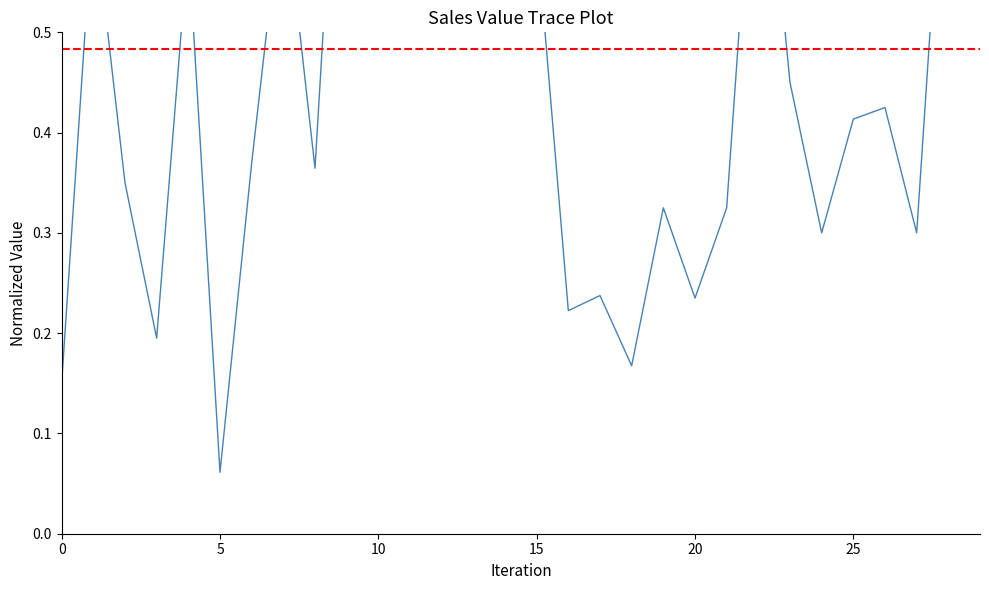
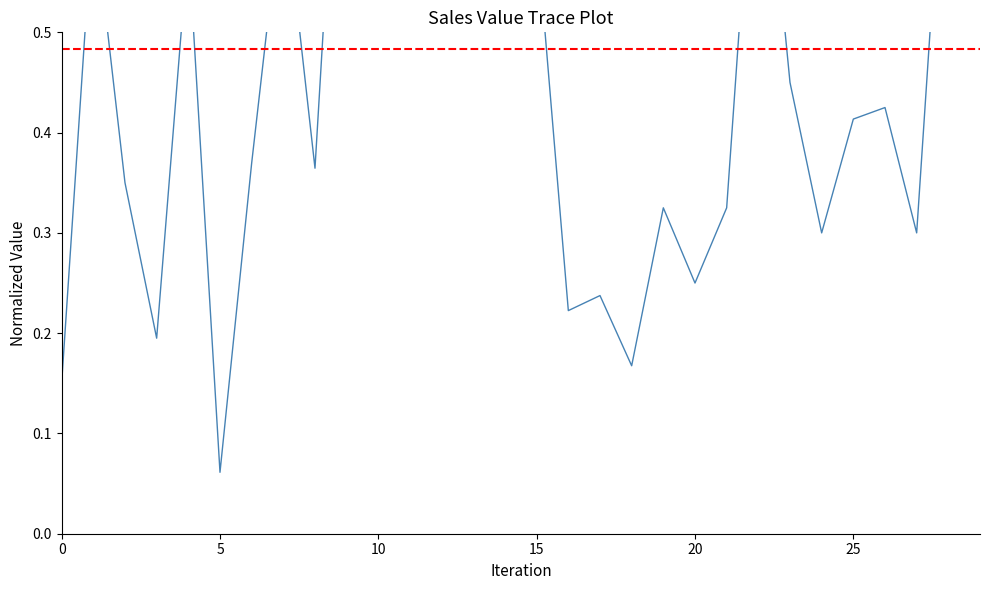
  {
    "0": 0.150,
    "5": 0.061,
-   "20": 0.235,
+   "20": 0.250,
    "25": 0.414
  }
